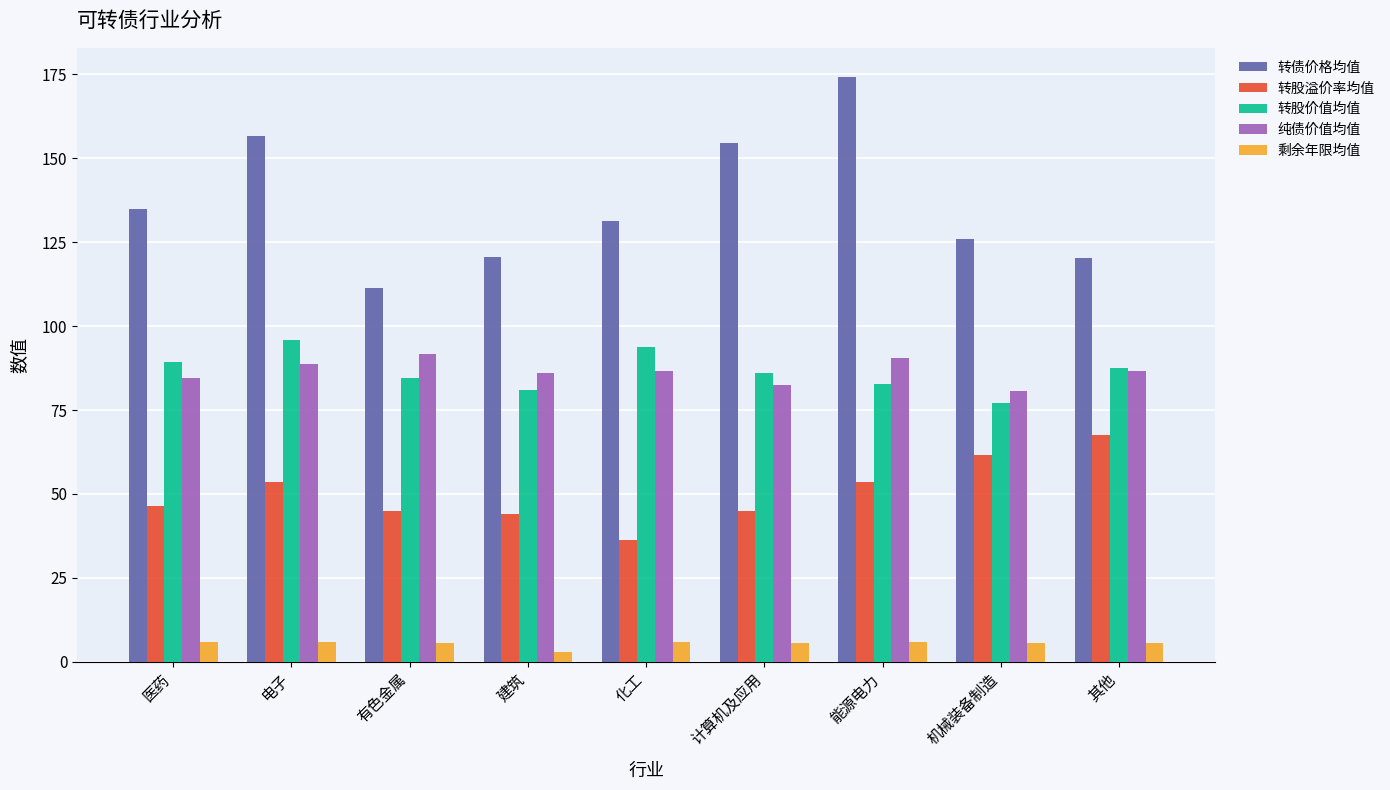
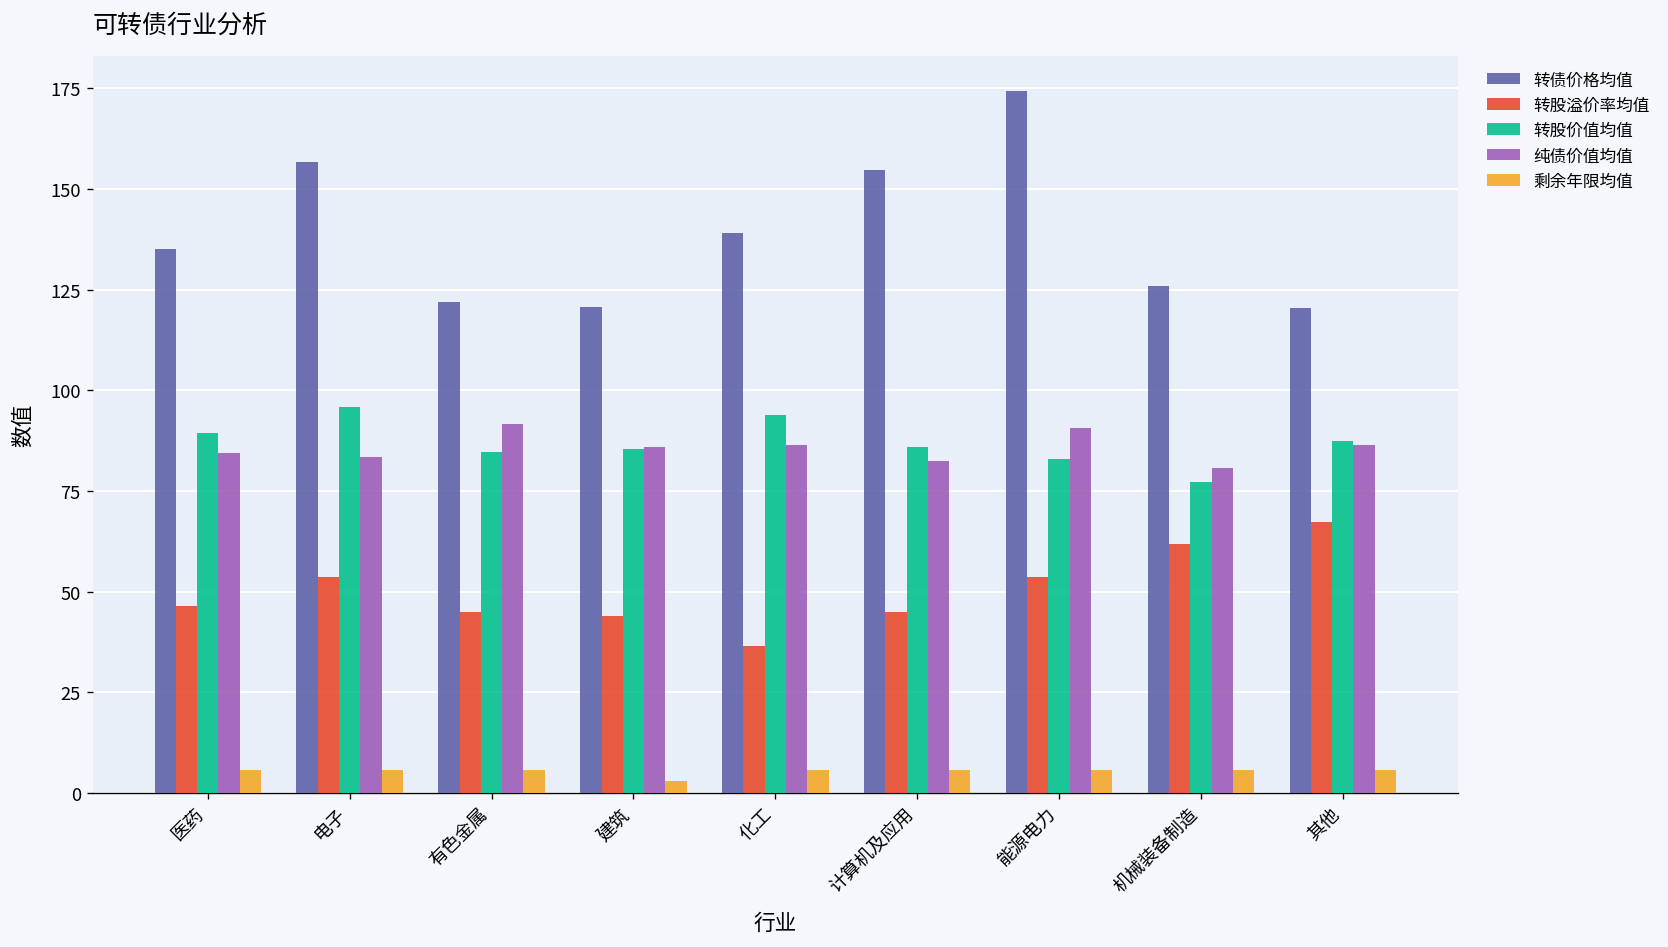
  {
    "转债价格均值": {
      "医药": 135,
      "电子": 157,
-     "有色金属": 111,
+     "有色金属": 122,
      "建筑": 121,
-     "化工": 131,
+     "化工": 139,
      "计算机及应用": 155,
      "能源电力": 174,
      "机械装备制造": 126,
      "其他": 120
    },
    "转股溢价率均值": {
      "医药": 46,
      "电子": 54,
      "有色金属": 45,
      "建筑": 44,
      "化工": 36,
      "计算机及应用": 45,
      "能源电力": 54,
      "机械装备制造": 62,
      "其他": 67
    },
    "转股价值均值": {
      "医药": 89,
      "电子": 96,
      "有色金属": 85,
-     "建筑": 81,
+     "建筑": 86,
      "化工": 94,
      "计算机及应用": 86,
      "能源电力": 83,
      "机械装备制造": 77,
      "其他": 87
    },
    "纯债价值均值": {
      "医药": 84,
-     "电子": 89,
+     "电子": 84,
      "有色金属": 92,
      "建筑": 86,
      "化工": 87,
      "计算机及应用": 82,
      "能源电力": 91,
      "机械装备制造": 81,
      "其他": 86
    },
    "剩余年限均值": {
      "医药": 6,
      "电子": 6,
      "有色金属": 6,
      "建筑": 3,
      "化工": 6,
      "计算机及应用": 6,
      "能源电力": 6,
      "机械装备制造": 6,
      "其他": 6
    }
  }
